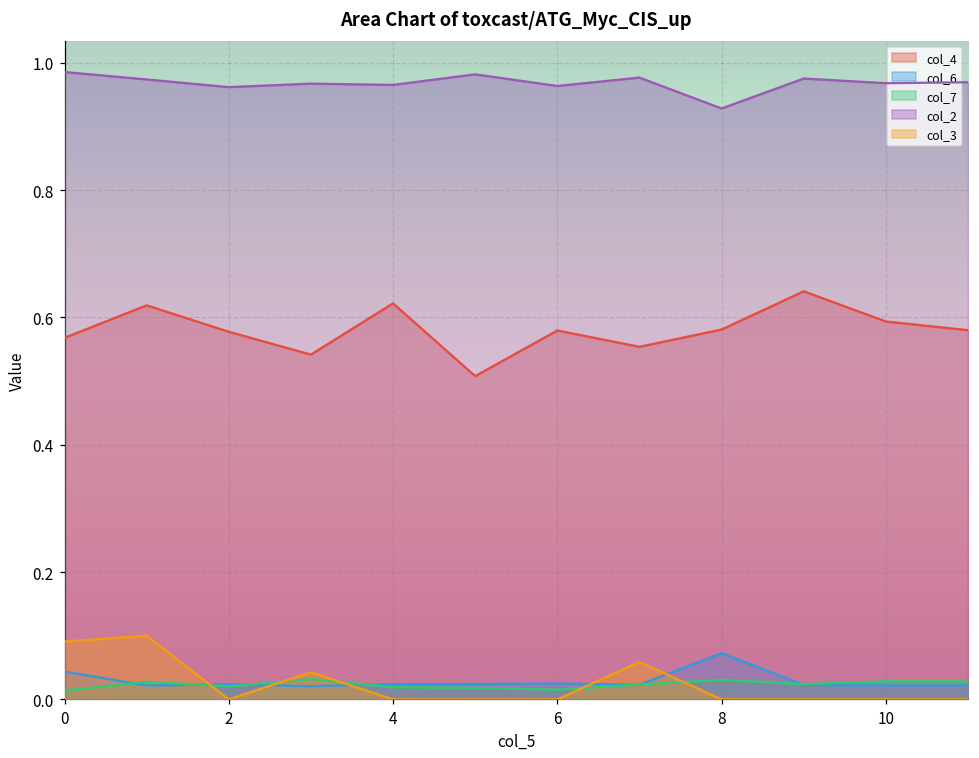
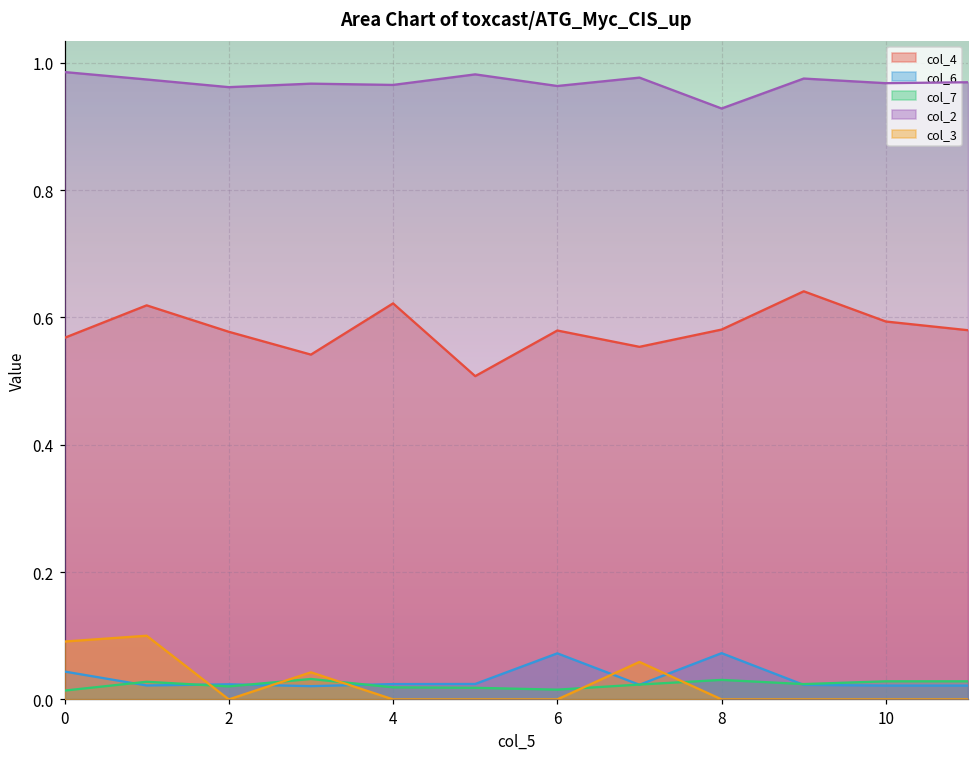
  {
    "col_6": {
      "0": 0.04,
      "4": 0.02,
-     "6": 0.02,
+     "6": 0.07,
      "8": 0.07,
      "10": 0.02
    },
    "col_7": {
      "0": 0.01,
      "4": 0.02,
      "6": 0.02,
      "8": 0.03,
      "10": 0.03
    },
    "col_2": {
      "0": 0.99,
      "2": 0.96,
      "4": 0.97,
      "6": 0.96,
      "8": 0.93,
      "10": 0.97
    }
  }
